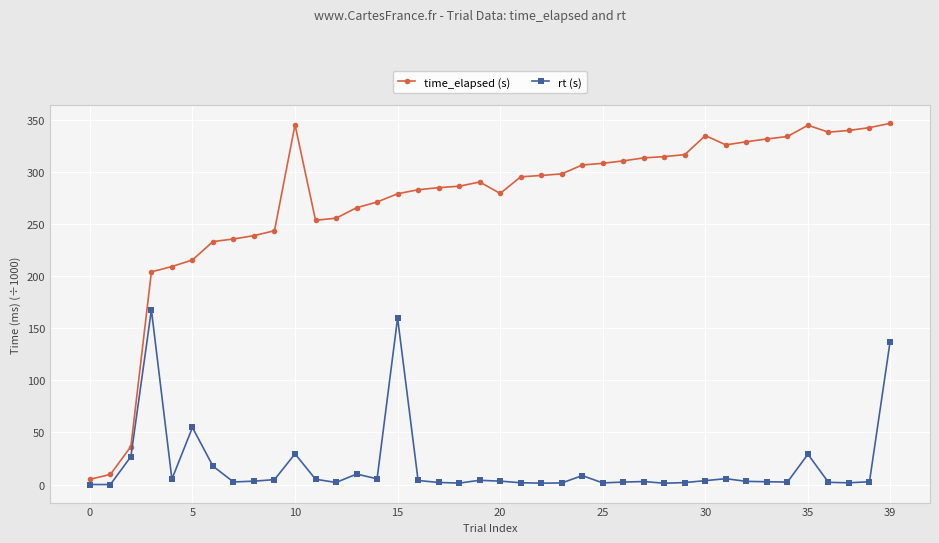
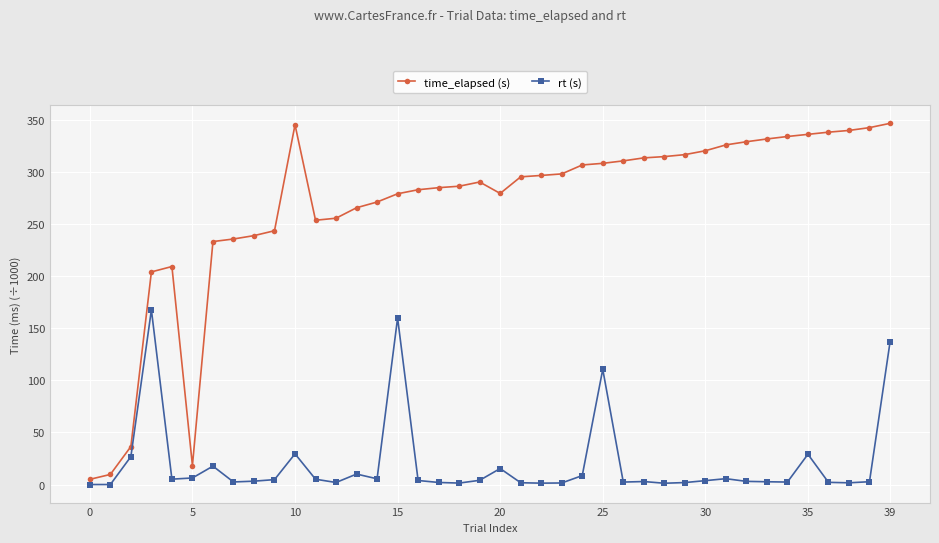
  {
    "time_elapsed (s)": {
      "0": 5,
-     "5": 216,
+     "5": 18,
      "10": 345,
      "15": 279,
      "20": 280,
      "25": 308,
-     "30": 335,
-     "35": 345,
+     "30": 321,
+     "35": 336,
      "39": 347
    },
    "rt (s)": {
      "0": 0,
-     "5": 55,
+     "5": 6,
      "10": 29,
      "15": 160,
-     "20": 3,
-     "25": 2,
+     "20": 15,
+     "25": 111,
      "30": 4,
      "35": 29,
      "39": 137
    }
  }
